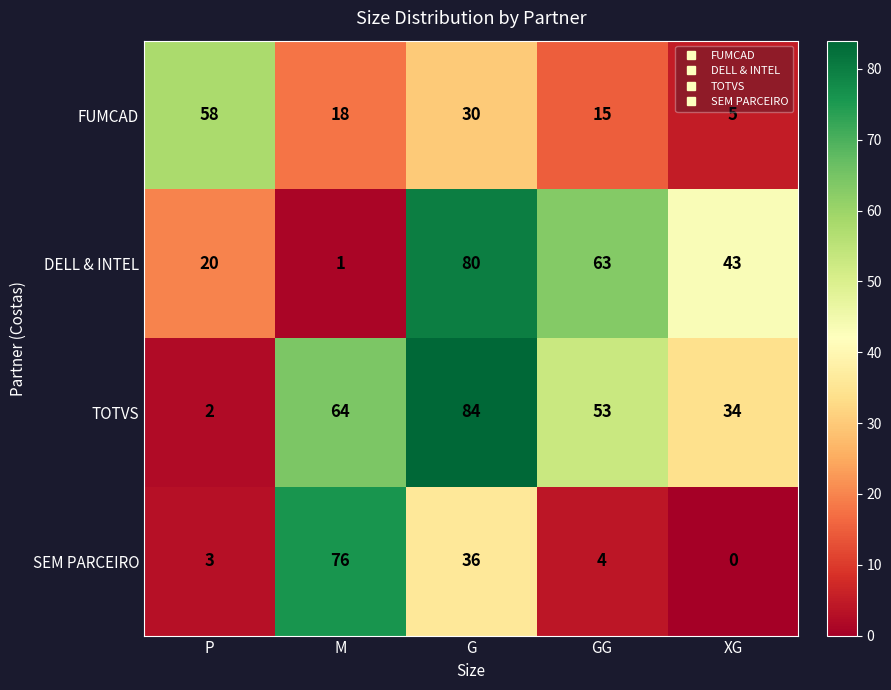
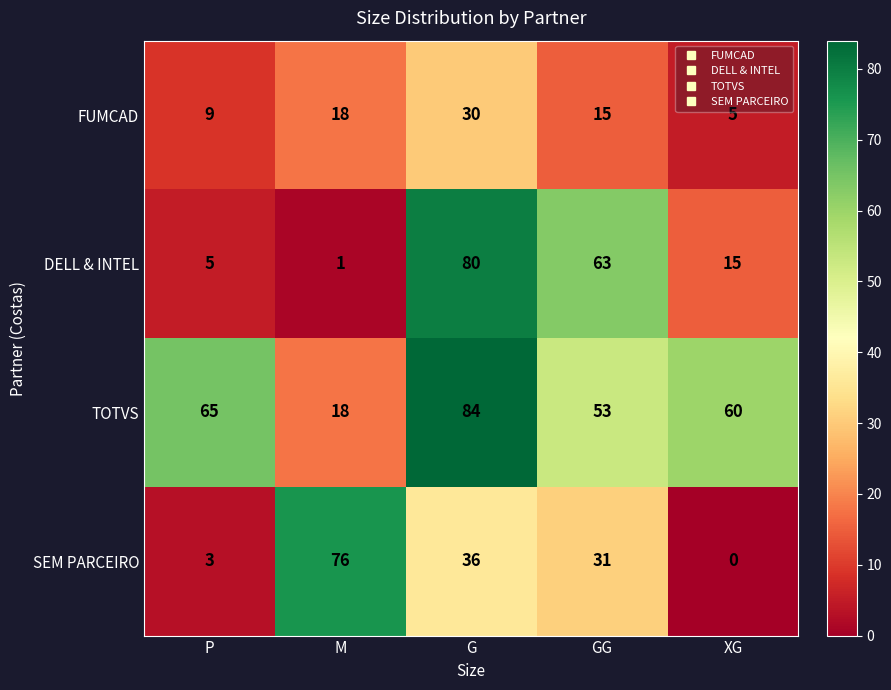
  {
    "FUMCAD": {
-     "P": 58,
+     "P": 9,
      "M": 18,
      "G": 30,
      "GG": 15
    },
    "DELL & INTEL": {
-     "P": 20,
+     "P": 5,
      "M": 1,
      "G": 80,
      "GG": 63,
-     "XG": 43
+     "XG": 15
    },
    "TOTVS": {
-     "P": 2,
-     "M": 64,
+     "P": 65,
+     "M": 18,
      "G": 84,
      "GG": 53,
-     "XG": 34
+     "XG": 60
    },
    "SEM PARCEIRO": {
      "P": 3,
      "M": 76,
      "G": 36,
-     "GG": 4,
+     "GG": 31,
      "XG": 0
    }
  }
